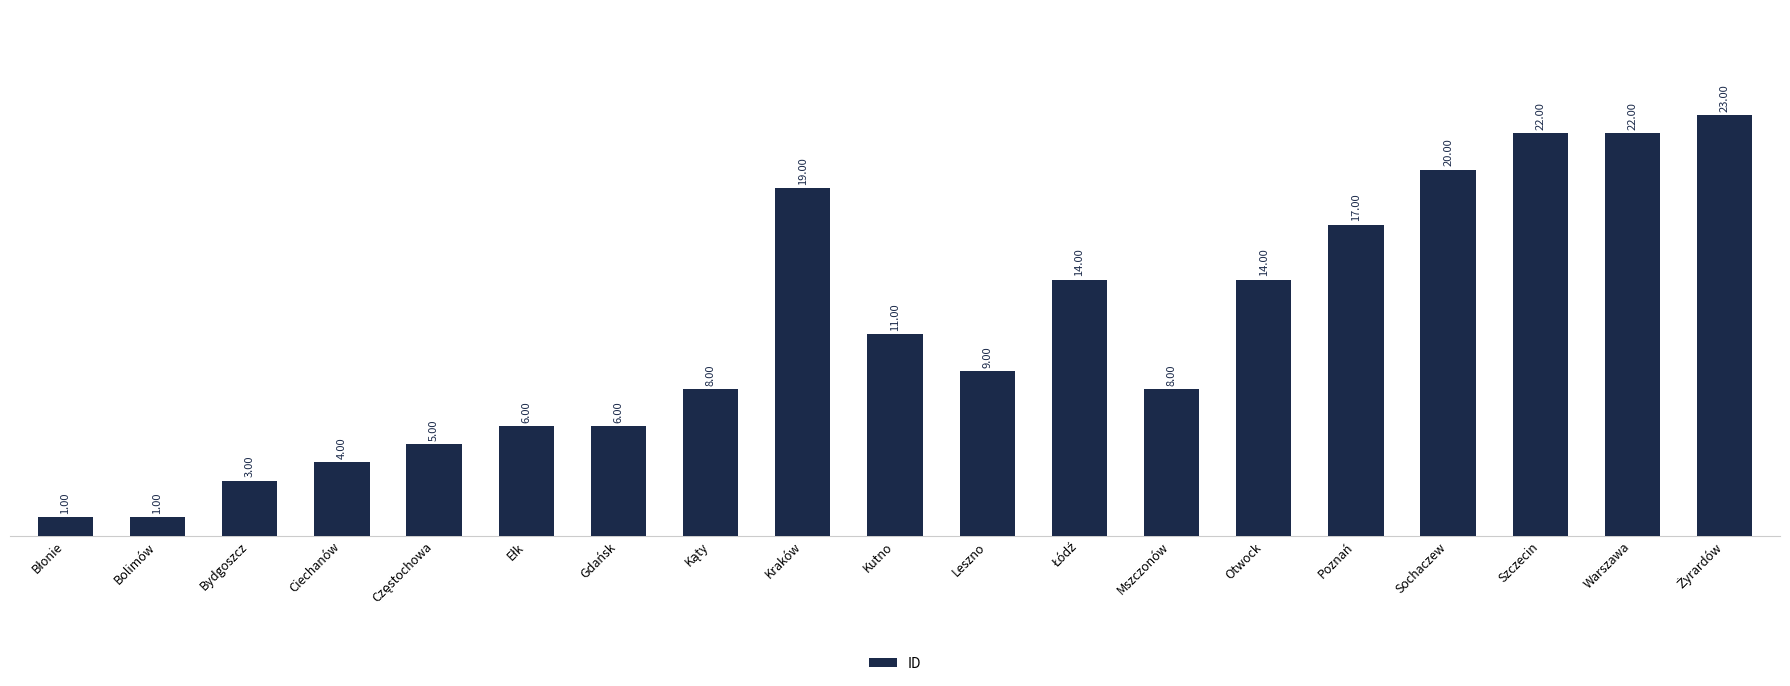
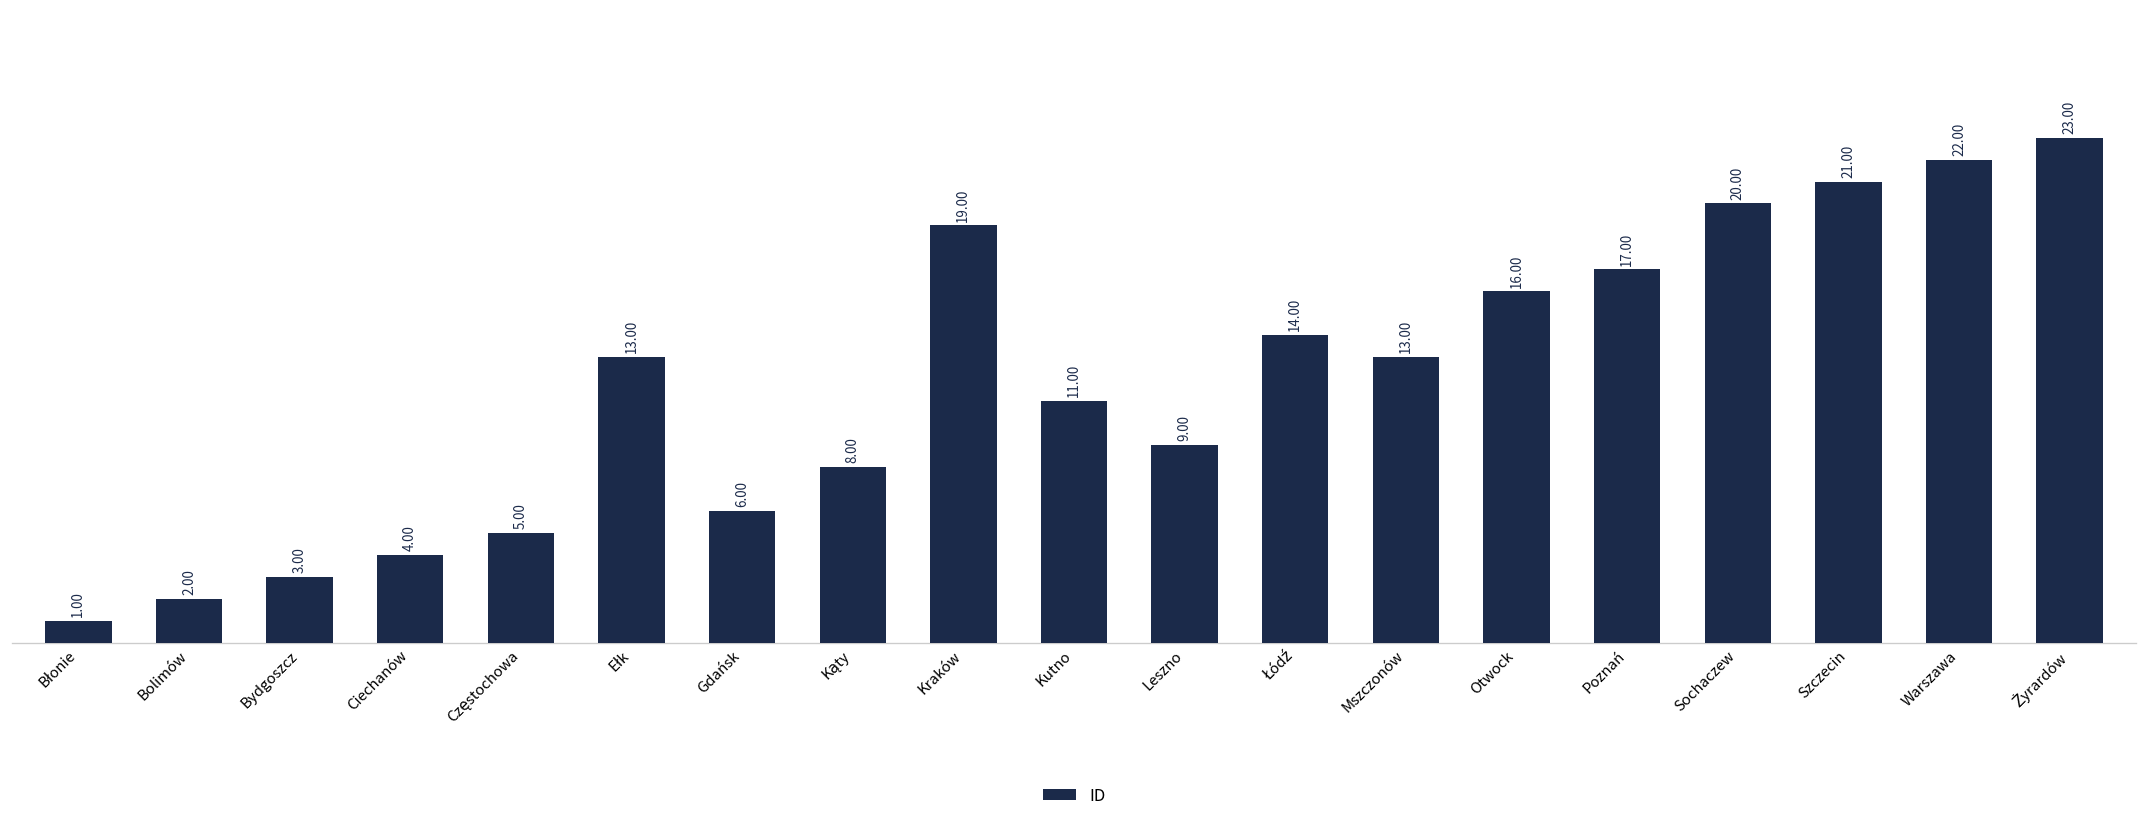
  {
    "Błonie": 1.00,
-   "Bolimów": 1.00,
+   "Bolimów": 2.00,
    "Bydgoszcz": 3.00,
    "Ciechanów": 4.00,
    "Częstochowa": 5.00,
-   "Ełk": 6.00,
+   "Ełk": 13.00,
    "Gdańsk": 6.00,
    "Kąty": 8.00,
    "Kraków": 19.00,
    "Kutno": 11.00,
    "Leszno": 9.00,
    "Łódź": 14.00,
-   "Mszczonów": 8.00,
-   "Otwock": 14.00,
+   "Mszczonów": 13.00,
+   "Otwock": 16.00,
    "Poznań": 17.00,
    "Sochaczew": 20.00,
-   "Szczecin": 22.00,
+   "Szczecin": 21.00,
    "Warszawa": 22.00,
    "Żyrardów": 23.00
  }
